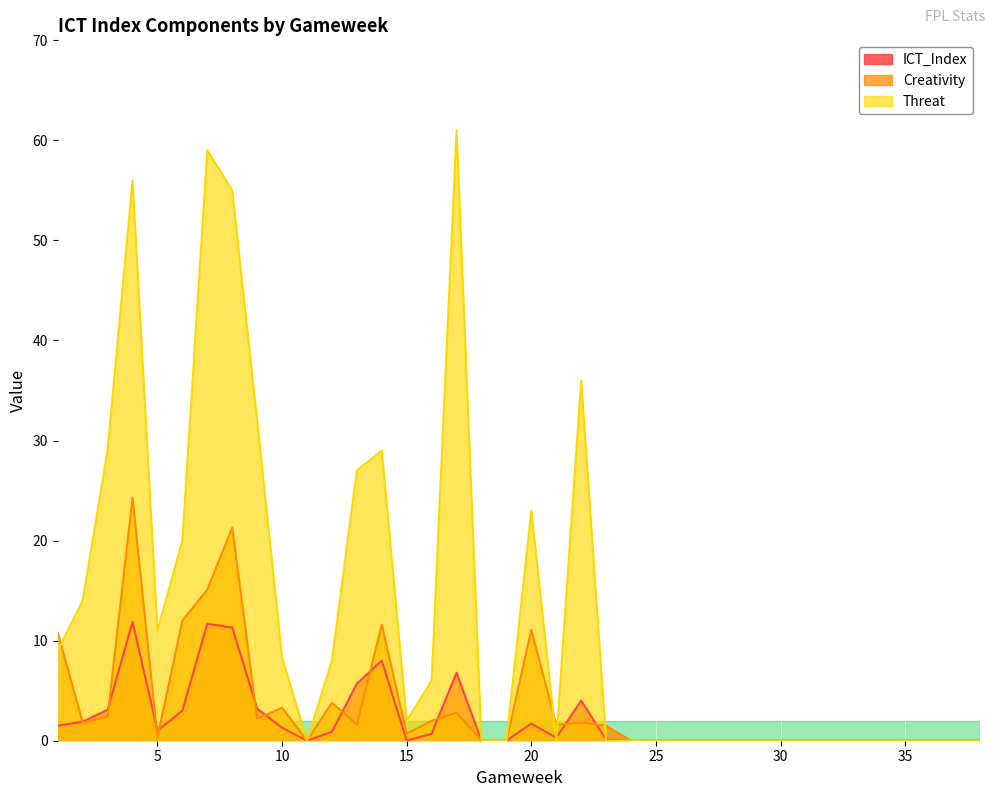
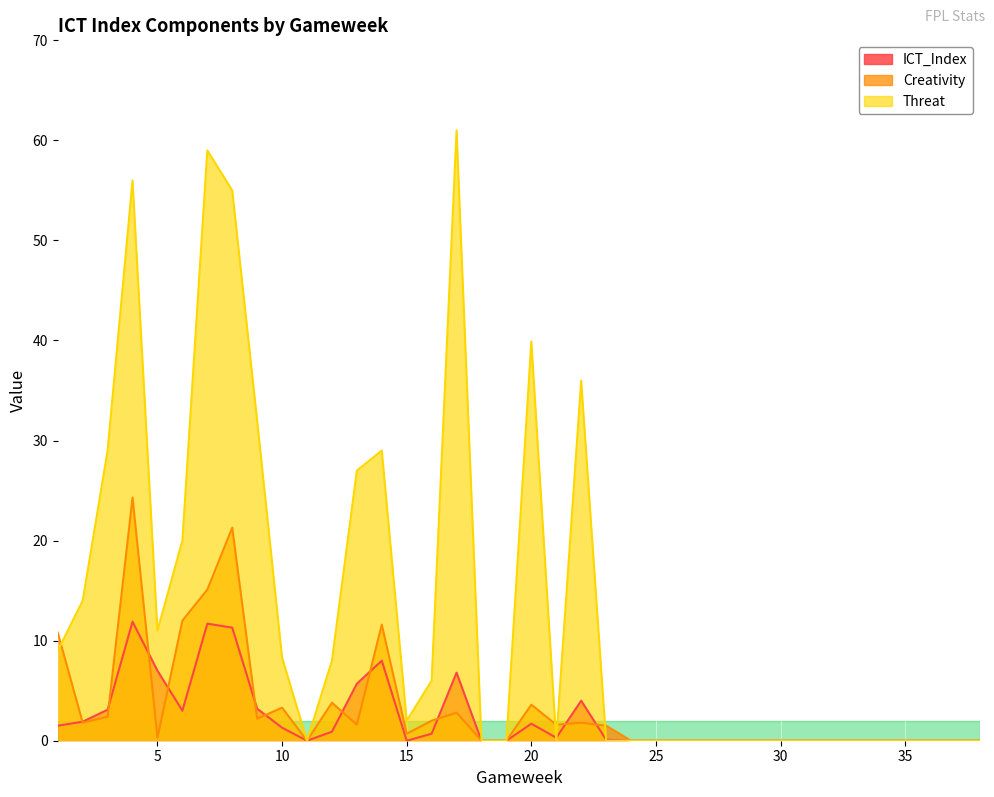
  {
    "ICT_Index": {
-     "5": 1,
+     "5": 7,
      "10": 1.3,
      "15": 0,
      "20": 1.7
    },
    "Creativity": {
      "5": 0.3,
      "10": 3.3,
      "15": 0.7,
-     "20": 11.1
+     "20": 3.6
    },
    "Threat": {
      "5": 11.0,
      "10": 8.3,
      "15": 2.0,
-     "20": 23.0
+     "20": 39.9
    }
  }
